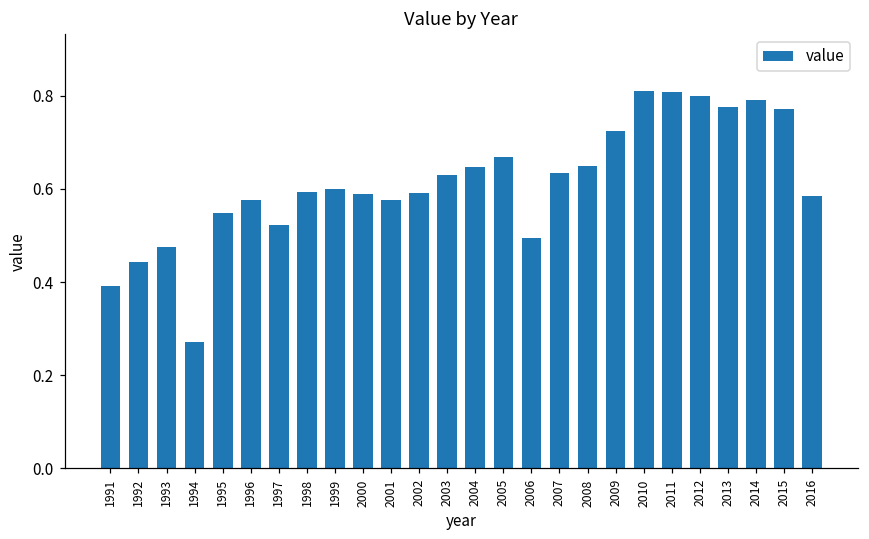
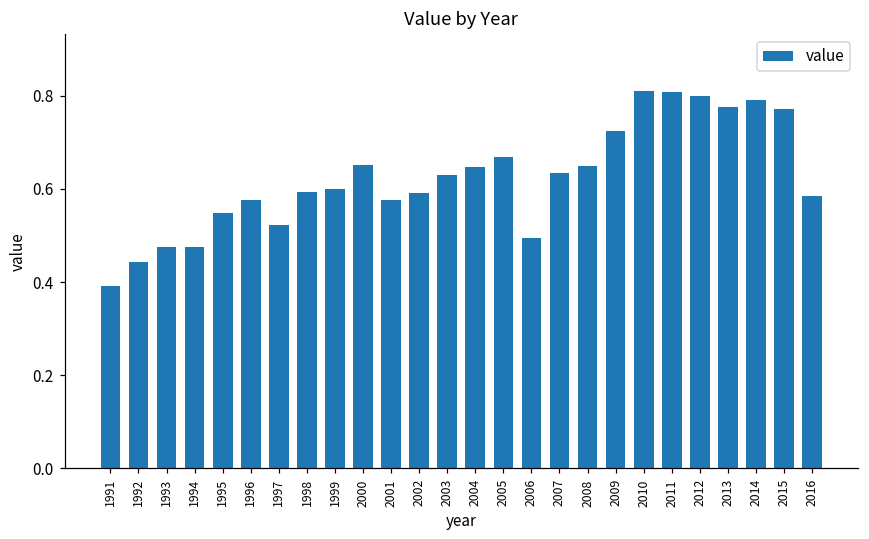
  {
    "1991": 0.39,
    "1992": 0.44,
    "1993": 0.48,
-   "1994": 0.27,
+   "1994": 0.48,
    "1995": 0.55,
    "1996": 0.58,
    "1997": 0.52,
    "1998": 0.59,
    "1999": 0.60,
-   "2000": 0.59,
+   "2000": 0.65,
    "2001": 0.58,
    "2002": 0.59,
    "2003": 0.63,
    "2004": 0.65,
    "2005": 0.67,
    "2006": 0.50,
    "2007": 0.64,
    "2008": 0.65,
    "2009": 0.72,
    "2010": 0.81,
    "2011": 0.81,
    "2012": 0.80,
    "2013": 0.78,
    "2014": 0.79,
    "2015": 0.77,
    "2016": 0.59
  }
